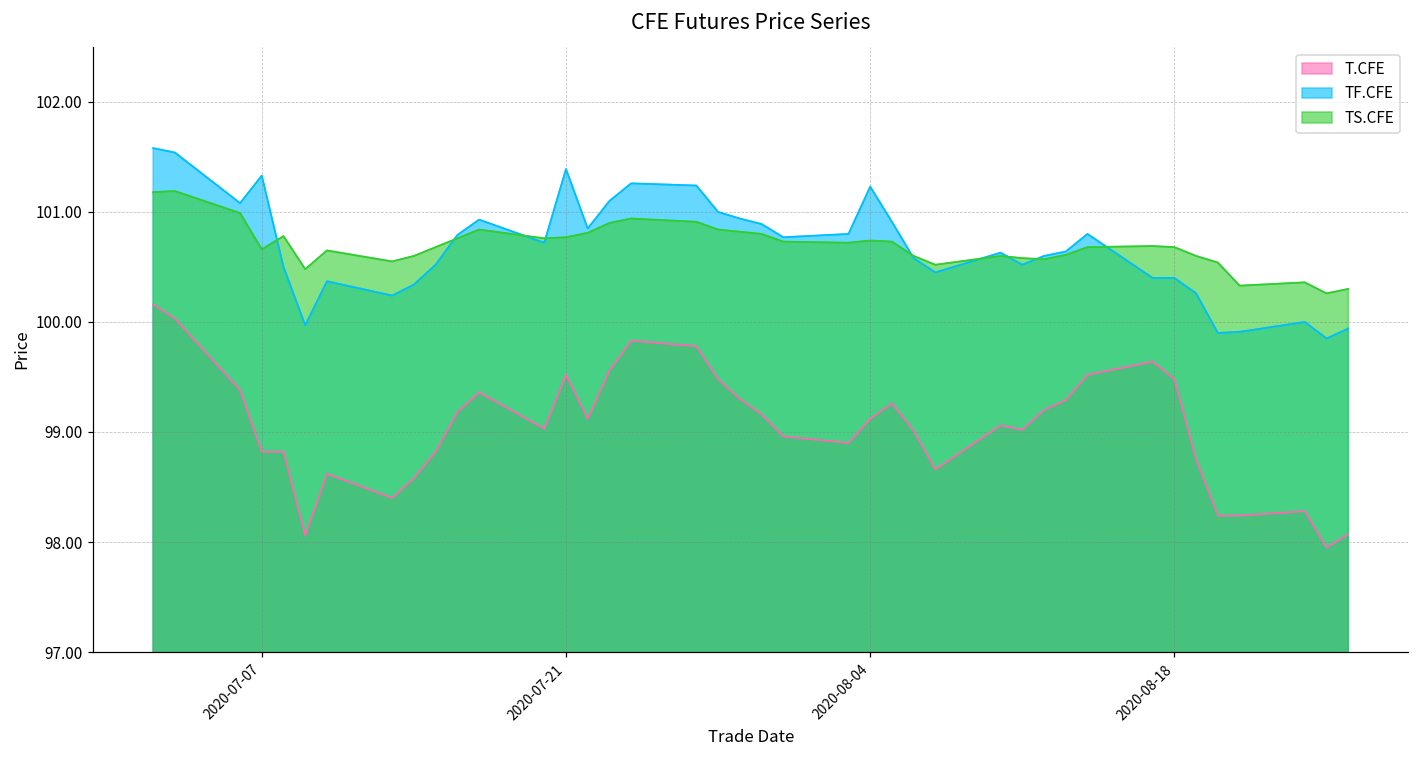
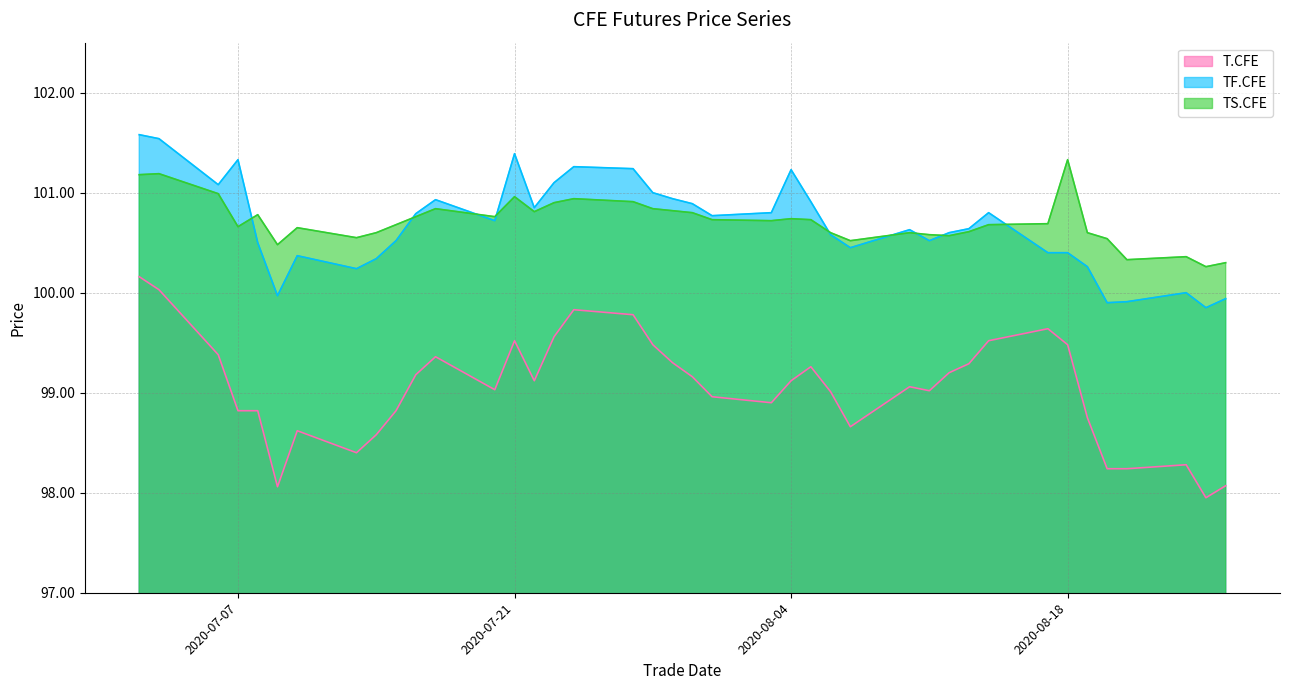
  {
    "T.CFE": {
      "2020-07-07": 98.8,
      "2020-07-21": 99.5,
      "2020-08-04": 99.1,
      "2020-08-18": 99.5
    },
    "TF.CFE": {
      "2020-07-07": 101.3,
      "2020-07-21": 101.4,
      "2020-08-04": 101.2,
      "2020-08-18": 100.4
    },
    "TS.CFE": {
      "2020-07-07": 100.7,
-     "2020-07-21": 100.8,
+     "2020-07-21": 101.0,
      "2020-08-04": 100.7,
-     "2020-08-18": 100.7
+     "2020-08-18": 101.3
    }
  }
